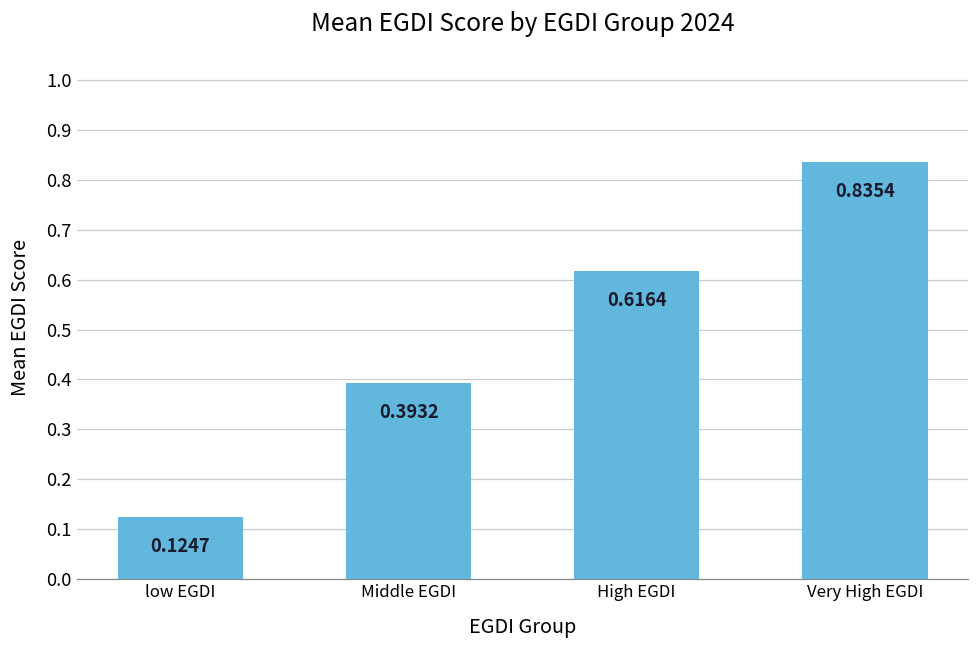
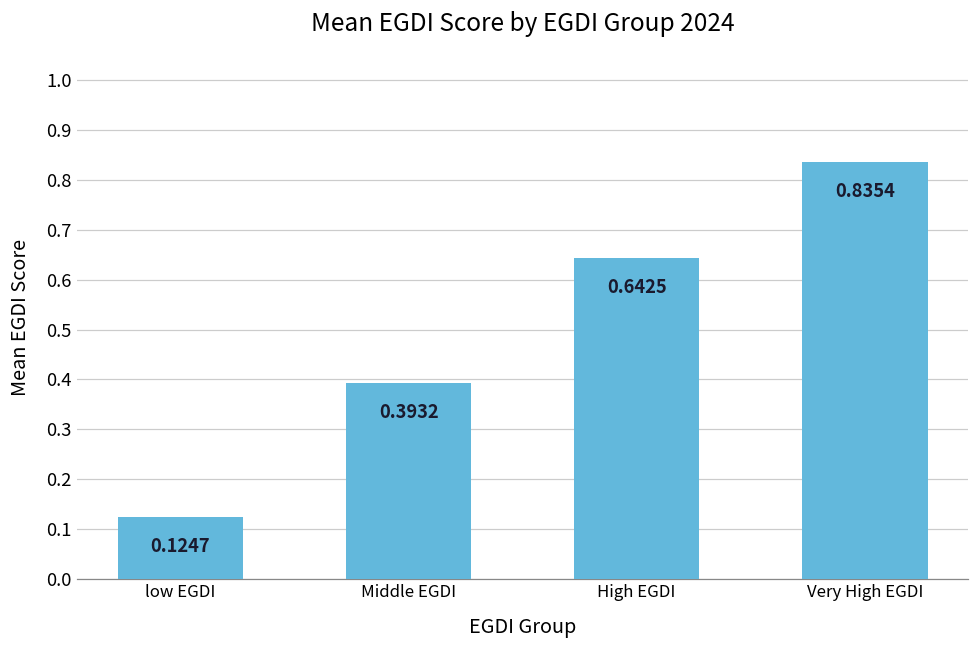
  {
    "low EGDI": 0.1247,
    "Middle EGDI": 0.3932,
-   "High EGDI": 0.6164,
+   "High EGDI": 0.6425,
    "Very High EGDI": 0.8354
  }
